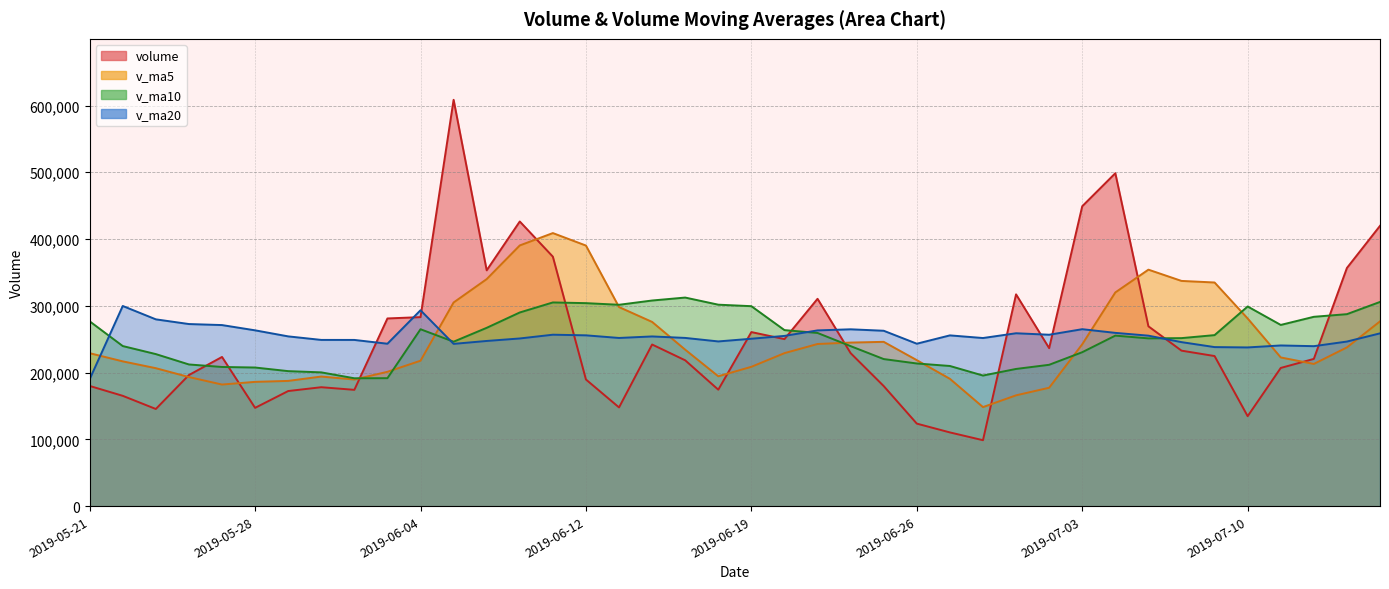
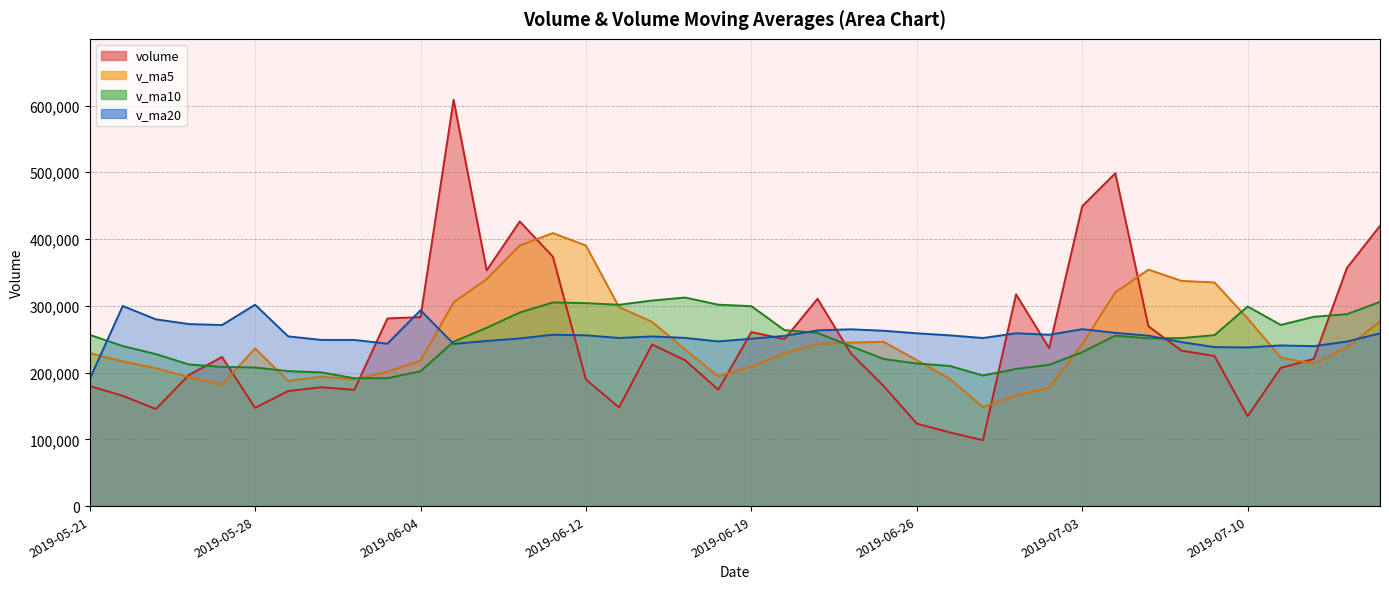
  {
    "volume": {
      "2019-05-21": "180,000",
      "2019-05-28": "150,000",
      "2019-06-04": "280,000",
      "2019-06-12": "190,000",
      "2019-06-19": "260,000",
      "2019-06-26": "120,000",
      "2019-07-03": "450,000",
      "2019-07-10": "130,000"
    },
    "v_ma5": {
      "2019-05-21": "230,000",
-     "2019-05-28": "190,000",
+     "2019-05-28": "240,000",
      "2019-06-04": "220,000",
      "2019-06-12": "390,000",
      "2019-06-19": "210,000",
      "2019-06-26": "220,000",
      "2019-07-03": "240,000",
      "2019-07-10": "280,000"
    },
    "v_ma10": {
-     "2019-05-21": "280,000",
+     "2019-05-21": "260,000",
      "2019-05-28": "210,000",
-     "2019-06-04": "260,000",
+     "2019-06-04": "200,000",
      "2019-06-12": "300,000",
      "2019-06-19": "300,000",
      "2019-06-26": "210,000",
      "2019-07-03": "230,000",
      "2019-07-10": "300,000"
    },
    "v_ma20": {
      "2019-05-21": "190,000",
-     "2019-05-28": "260,000",
+     "2019-05-28": "300,000",
      "2019-06-04": "290,000",
      "2019-06-12": "260,000",
      "2019-06-19": "250,000",
-     "2019-06-26": "240,000",
+     "2019-06-26": "260,000",
      "2019-07-03": "270,000",
      "2019-07-10": "240,000"
    }
  }
